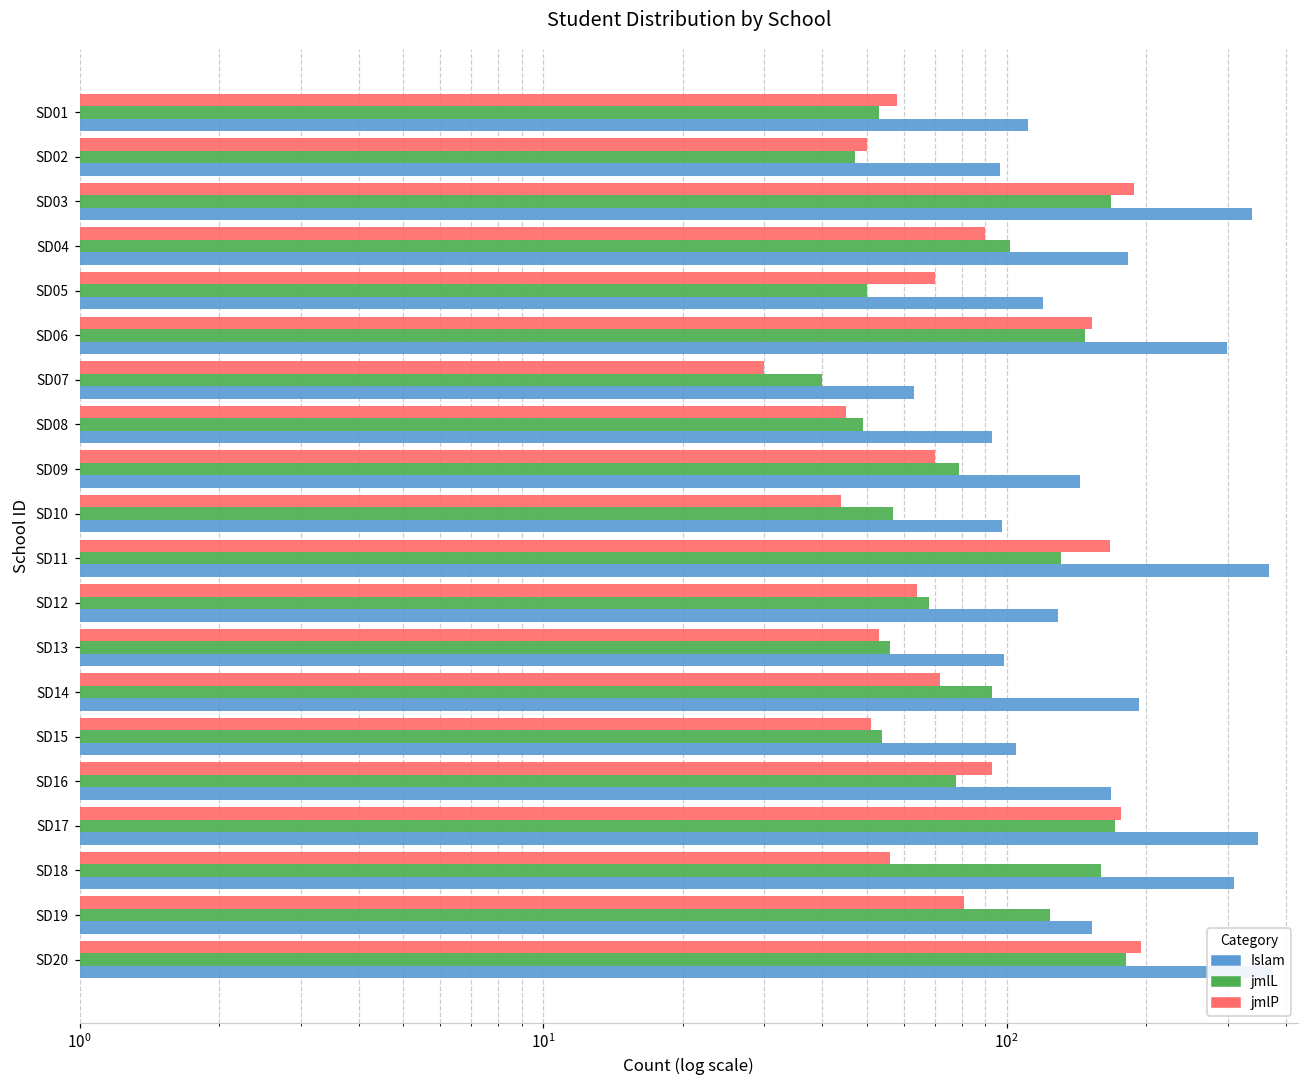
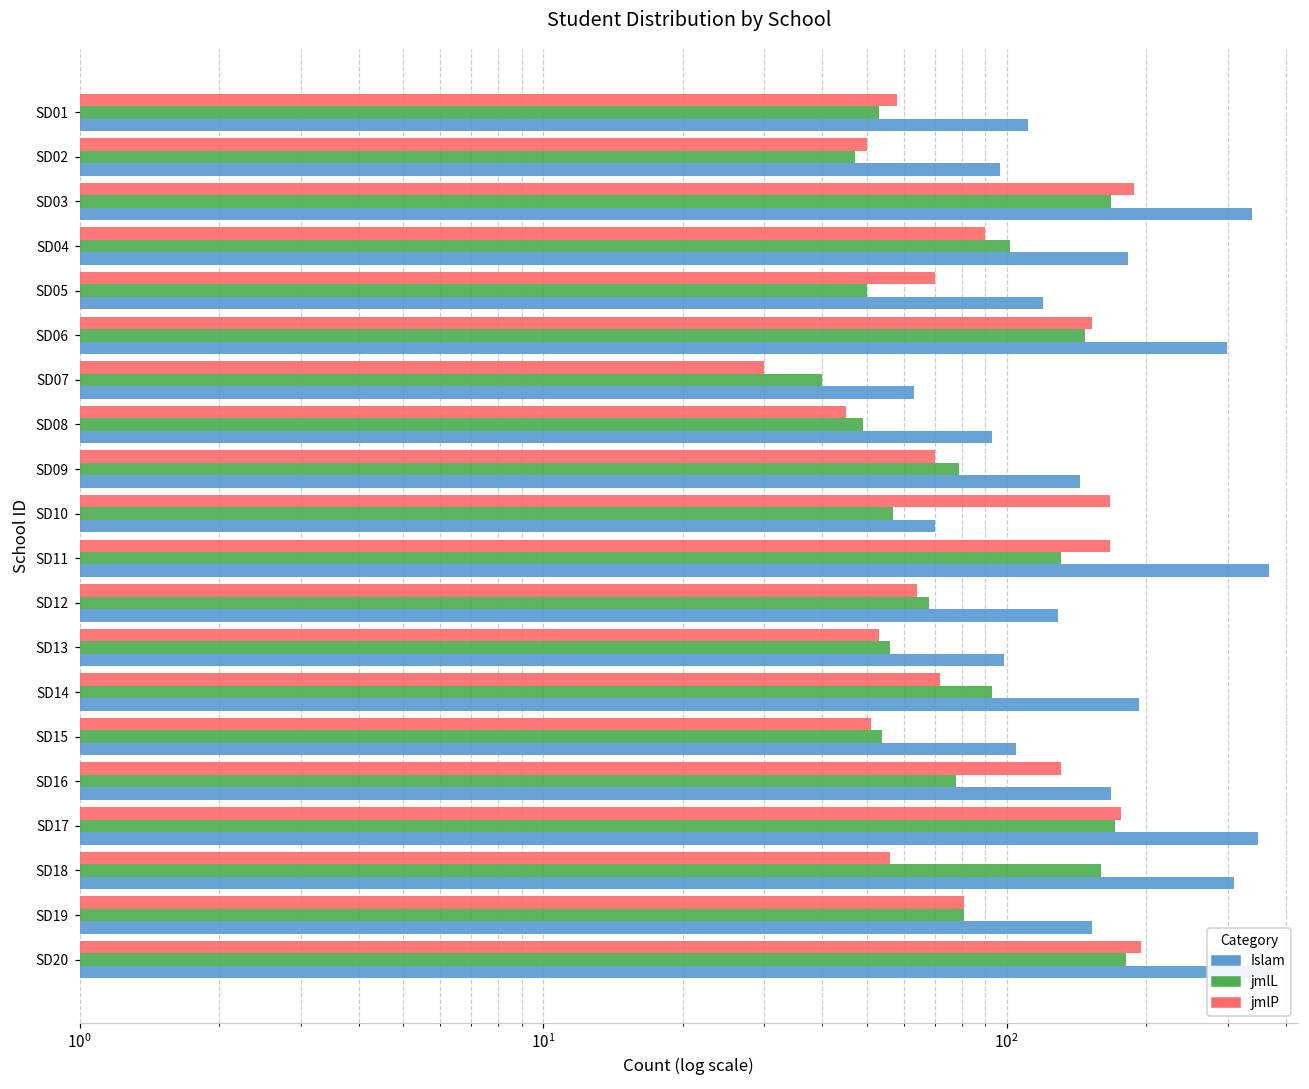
  {
    "Islam": {
      "SD01": 111,
      "SD02": 97,
      "SD03": 340,
      "SD04": 180,
      "SD05": 120,
      "SD06": 300,
      "SD07": 63,
      "SD08": 93,
      "SD09": 144,
-     "SD10": 98,
+     "SD10": 70,
      "SD11": 370,
      "SD12": 129,
      "SD13": 99,
      "SD14": 190,
      "SD15": 105,
      "SD16": 168,
      "SD17": 350,
      "SD18": 310,
      "SD19": 153
    },
    "jmlL": {
      "SD01": 53,
      "SD02": 47,
      "SD03": 168,
      "SD04": 102,
      "SD05": 50,
      "SD06": 148,
      "SD07": 40,
      "SD08": 49,
      "SD09": 79,
      "SD10": 57,
      "SD11": 131,
      "SD12": 68,
      "SD13": 56,
      "SD14": 93,
      "SD15": 54,
      "SD16": 78,
      "SD17": 171,
      "SD18": 160,
-     "SD19": 124,
+     "SD19": 81,
      "SD20": 181
    },
    "jmlP": {
      "SD01": 58,
      "SD02": 50,
      "SD03": 190,
      "SD04": 90,
      "SD05": 70,
      "SD06": 153,
      "SD07": 30,
      "SD08": 45,
      "SD09": 70,
-     "SD10": 44,
+     "SD10": 167,
      "SD11": 167,
      "SD12": 64,
      "SD13": 53,
      "SD14": 72,
      "SD15": 51,
-     "SD16": 93,
+     "SD16": 131,
      "SD17": 177,
      "SD18": 56,
      "SD19": 81,
      "SD20": 200
    }
  }
